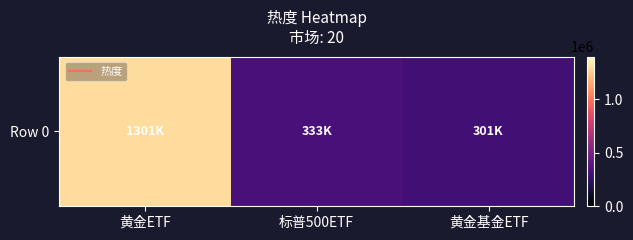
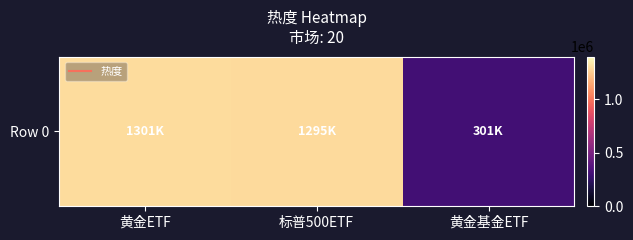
  {
    "Row 0": {
      "黄金ETF": "1301K",
-     "标普500ETF": "333K",
+     "标普500ETF": "1295K",
      "黄金基金ETF": "301K"
    }
  }
